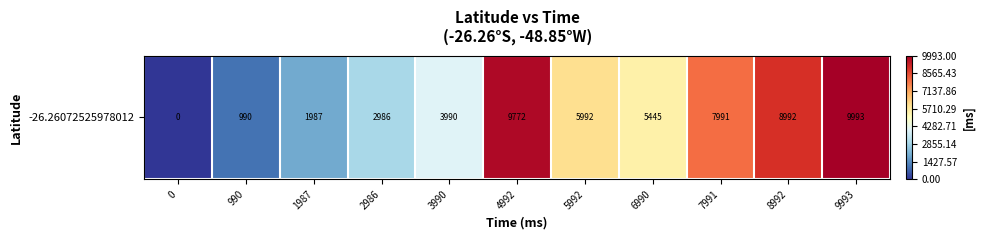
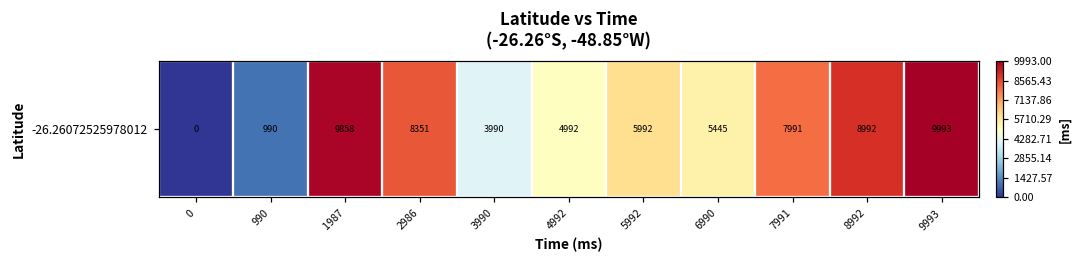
  {
    "-26.26072525978012": {
      "0": 0,
      "990": 990,
-     "1987": 1987,
-     "2986": 2986,
+     "1987": 9858,
+     "2986": 8351,
      "3990": 3990,
-     "4992": 9772,
+     "4992": 4992,
      "5992": 5992,
      "6990": 5445,
      "7991": 7991,
      "8992": 8992,
      "9993": 9993
    }
  }
